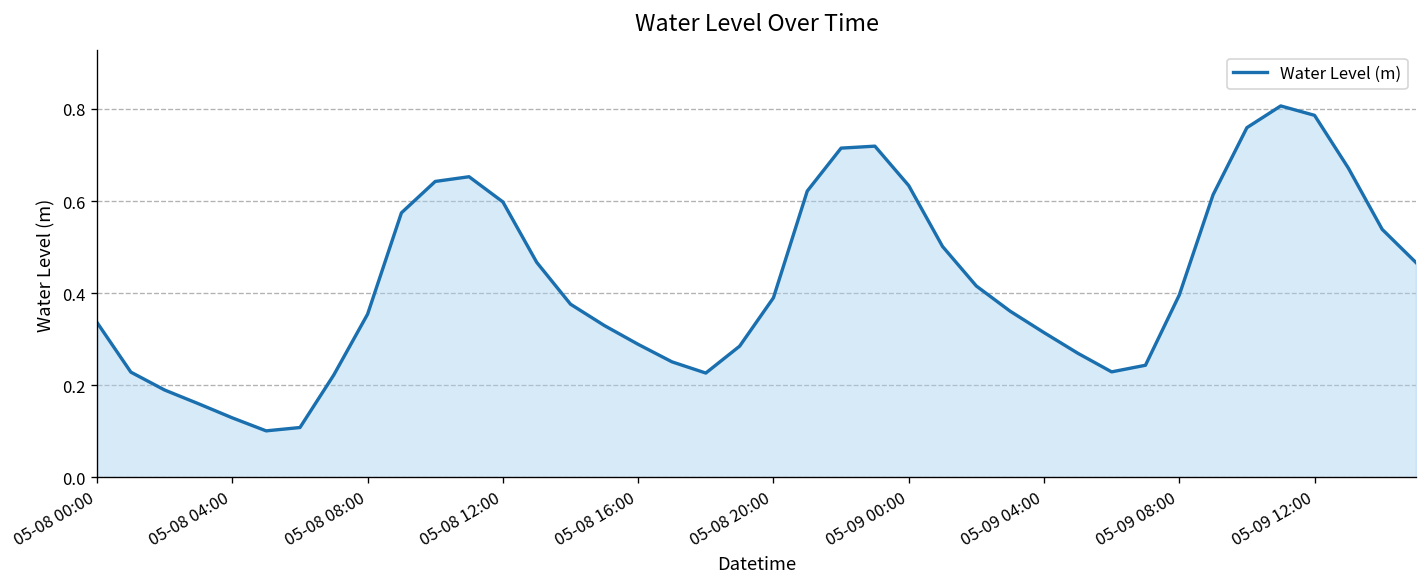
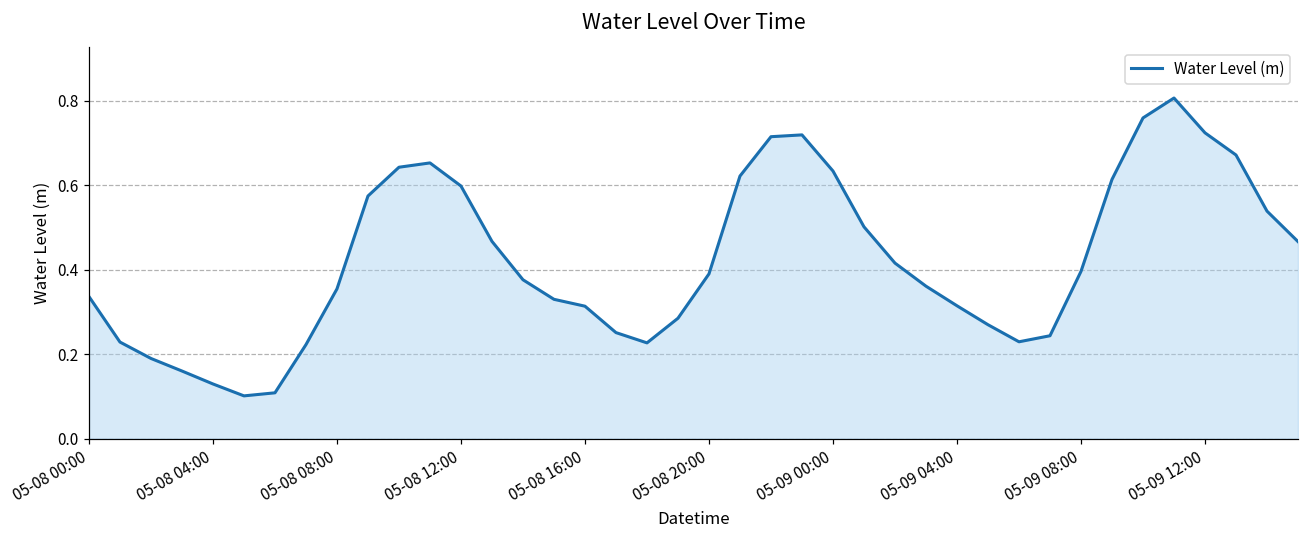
  {
    "05-08 00:00": 0.34,
    "05-08 04:00": 0.13,
    "05-08 08:00": 0.35,
    "05-08 12:00": 0.60,
-   "05-08 16:00": 0.29,
+   "05-08 16:00": 0.31,
    "05-08 20:00": 0.39,
    "05-09 00:00": 0.63,
    "05-09 04:00": 0.31,
    "05-09 08:00": 0.40,
-   "05-09 12:00": 0.79
+   "05-09 12:00": 0.72
  }
